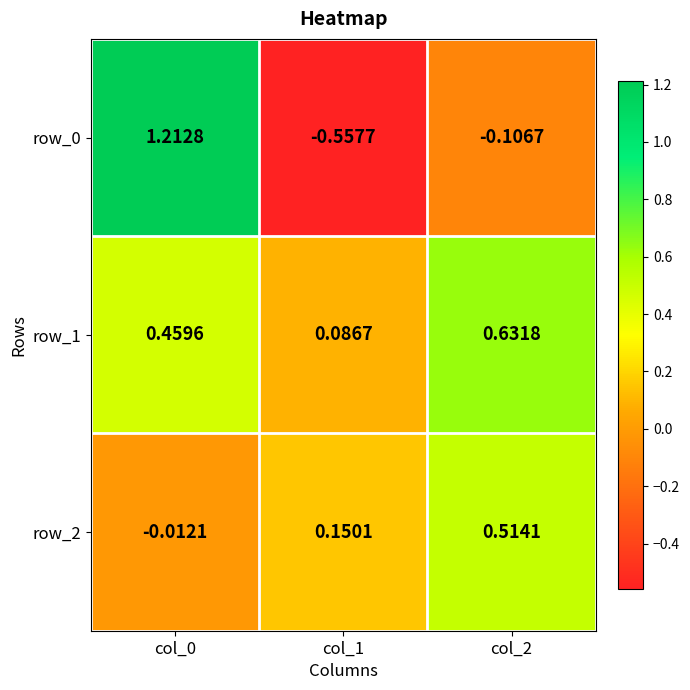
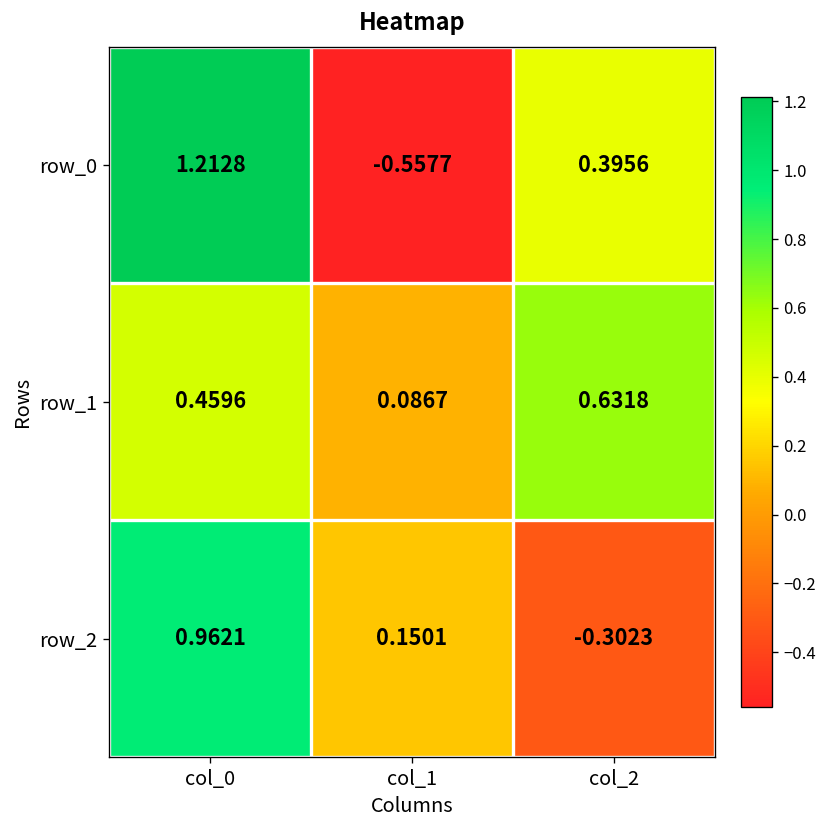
  {
    "row_0": {
      "col_0": 1.2128,
      "col_1": -0.5577,
-     "col_2": -0.1067
+     "col_2": 0.3956
    },
    "row_1": {
      "col_0": 0.4596,
      "col_1": 0.0867,
      "col_2": 0.6318
    },
    "row_2": {
-     "col_0": -0.0121,
+     "col_0": 0.9621,
      "col_1": 0.1501,
-     "col_2": 0.5141
+     "col_2": -0.3023
    }
  }
